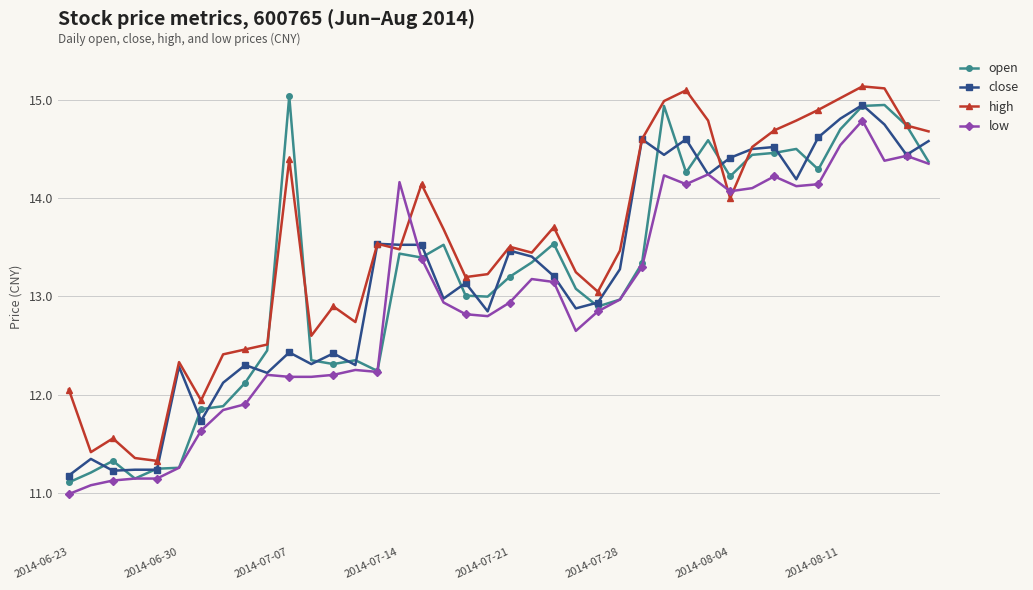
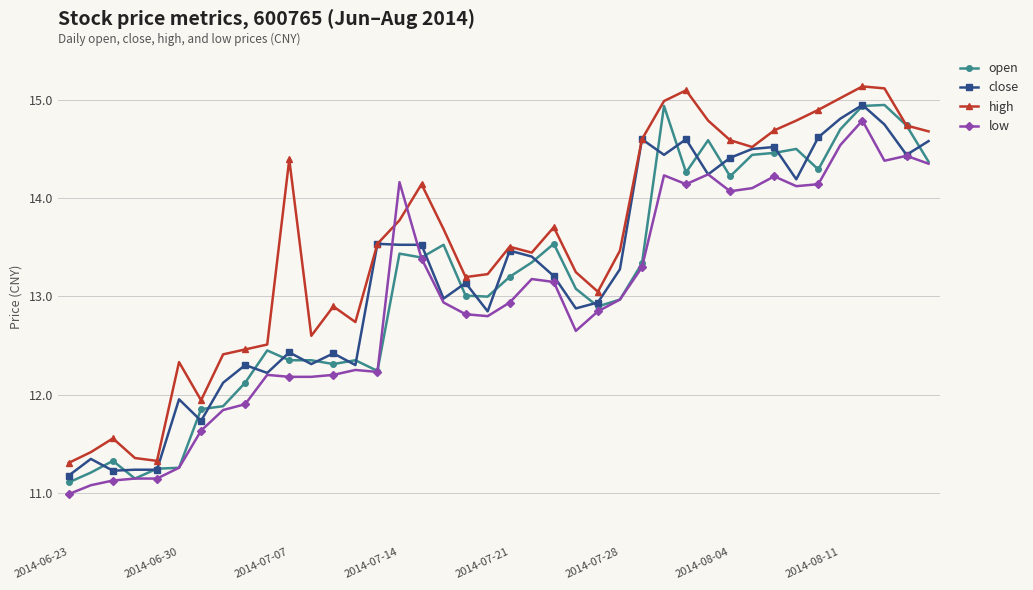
  {
    "open": {
      "2014-06-23": 11.1,
-     "2014-07-07": 15.0,
+     "2014-07-07": 12.4,
      "2014-07-14": 13.4,
      "2014-07-21": 13.2,
      "2014-08-04": 14.2,
      "2014-08-11": 14.7
    },
    "close": {
      "2014-06-23": 11.2,
-     "2014-06-30": 12.3,
+     "2014-06-30": 12.0,
      "2014-07-07": 12.4,
      "2014-07-14": 13.5,
      "2014-07-21": 13.5,
      "2014-07-28": 13.3,
      "2014-08-04": 14.4,
      "2014-08-11": 14.8
    },
    "high": {
-     "2014-06-23": 12.1,
+     "2014-06-23": 11.3,
      "2014-06-30": 12.3,
      "2014-07-07": 14.4,
-     "2014-07-14": 13.5,
+     "2014-07-14": 13.8,
      "2014-07-21": 13.5,
      "2014-07-28": 13.5,
-     "2014-08-04": 14.0,
+     "2014-08-04": 14.6,
      "2014-08-11": 15.0
    },
    "low": {
      "2014-06-23": 11.0,
      "2014-07-07": 12.2,
      "2014-07-14": 14.2,
      "2014-07-21": 12.9,
      "2014-08-04": 14.1,
      "2014-08-11": 14.5
    }
  }
